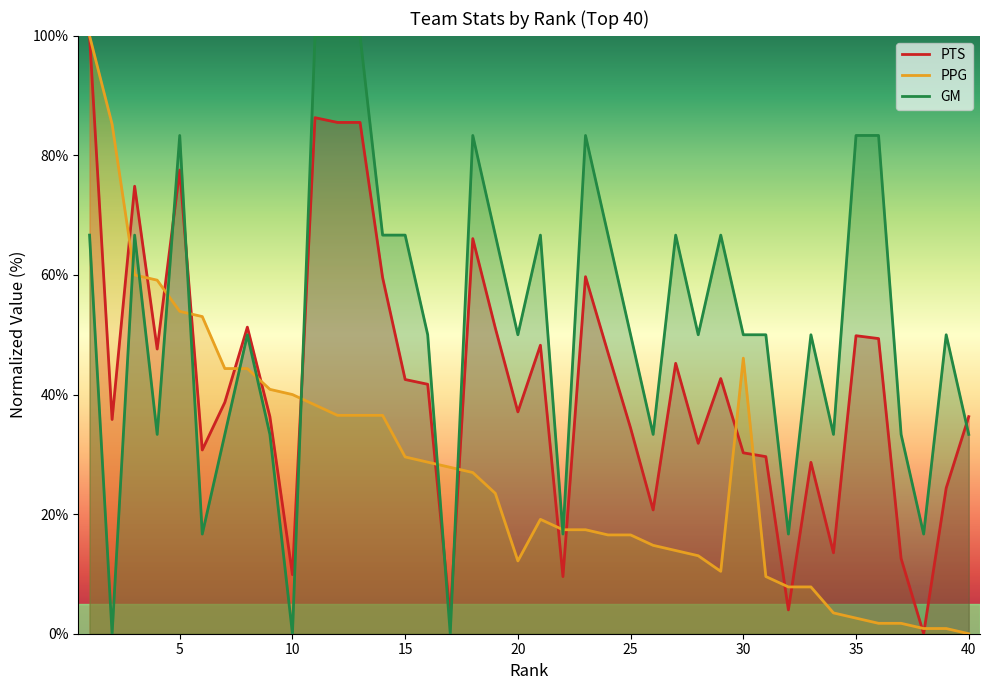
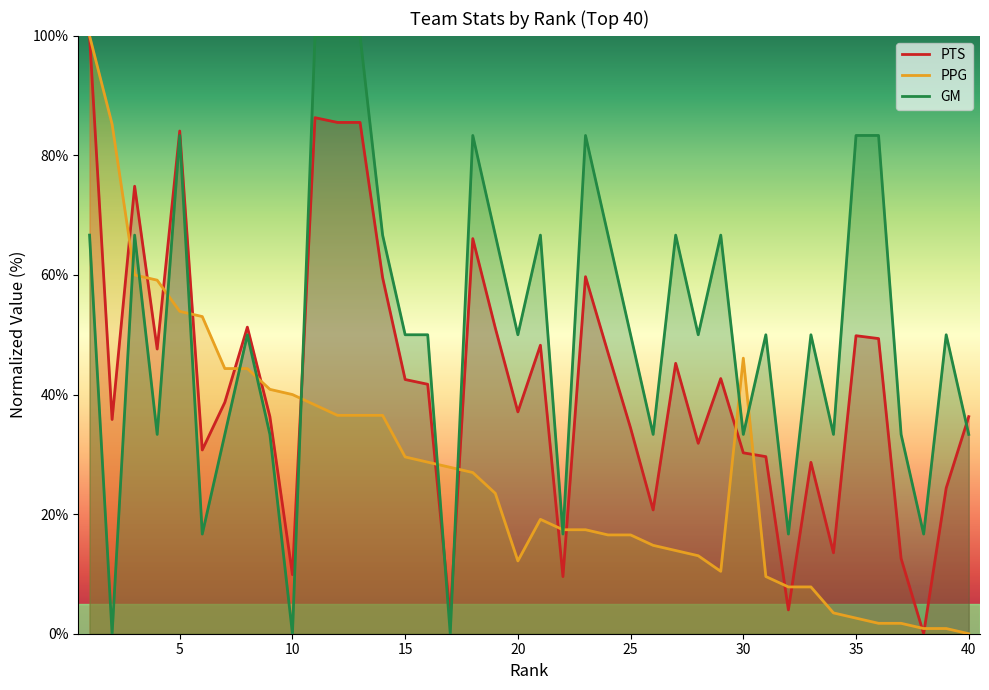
  {
    "PTS": {
-     "5": "78%",
+     "5": "84%",
      "10": "10%",
      "15": "43%",
      "20": "37%",
      "25": "34%",
      "30": "30%",
      "35": "50%",
      "40": "36%"
    },
    "PPG": {
      "5": "54%",
      "10": "40%",
      "15": "30%",
      "20": "12%",
      "25": "17%",
      "30": "46%"
    },
    "GM": {
      "5": "83%",
-     "15": "67%",
+     "15": "50%",
      "20": "50%",
      "25": "50%",
-     "30": "50%",
+     "30": "33%",
      "35": "83%",
      "40": "33%"
    }
  }
